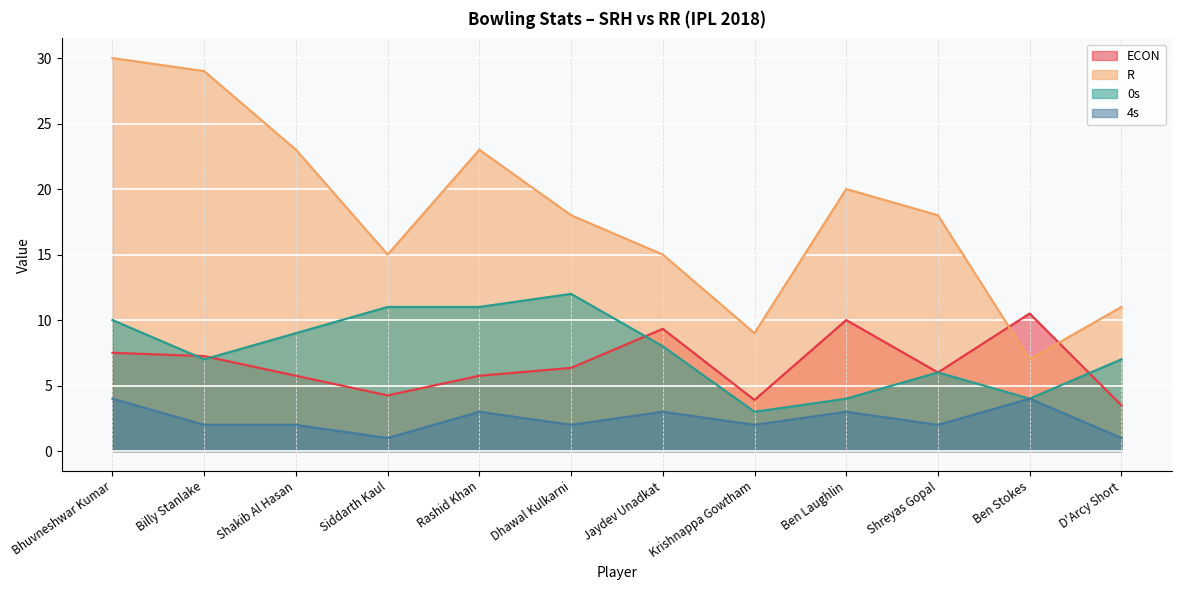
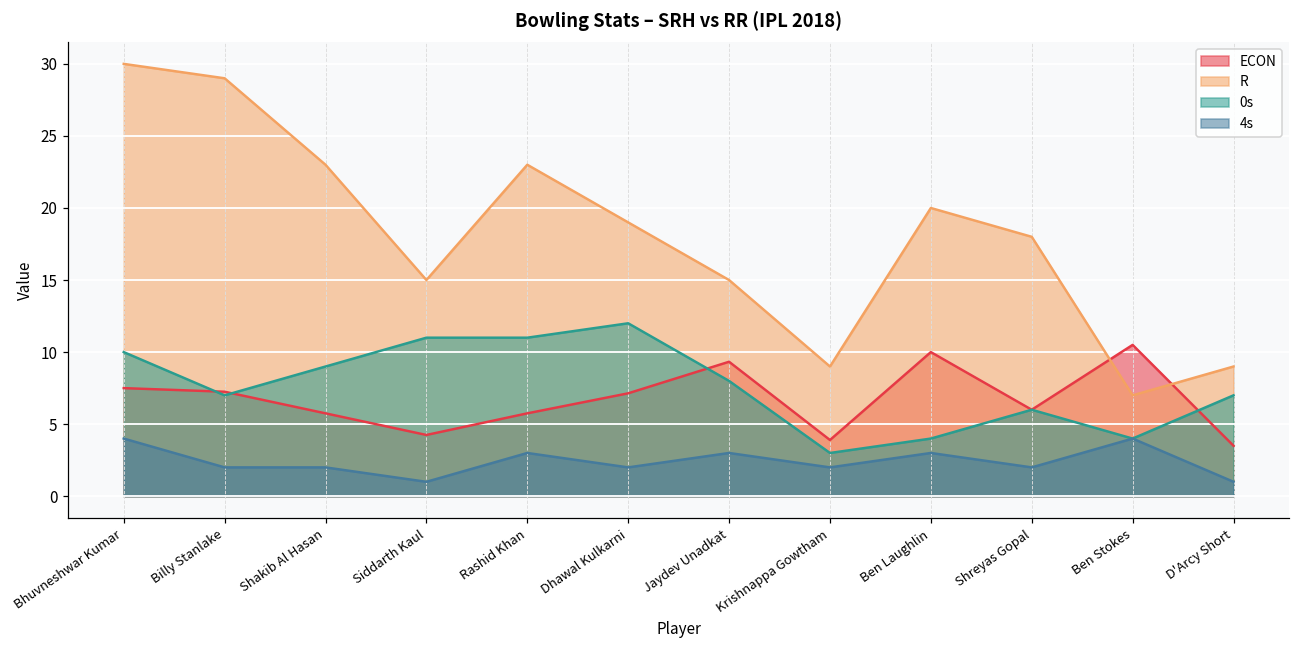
  {
    "ECON": {
      "Bhuvneshwar Kumar": 7.5,
      "Billy Stanlake": 7.3,
      "Shakib Al Hasan": 5.8,
      "Siddarth Kaul": 4.3,
      "Rashid Khan": 5.8,
-     "Dhawal Kulkarni": 6.4,
+     "Dhawal Kulkarni": 7.1,
      "Jaydev Unadkat": 9.3,
      "Krishnappa Gowtham": 3.9,
      "Ben Laughlin": 10.0,
      "Ben Stokes": 10.5,
      "D'Arcy Short": 3.5
    },
    "R": {
      "Bhuvneshwar Kumar": 30,
      "Billy Stanlake": 29,
      "Shakib Al Hasan": 23,
      "Siddarth Kaul": 15,
      "Rashid Khan": 23,
-     "Dhawal Kulkarni": 18,
+     "Dhawal Kulkarni": 19,
      "Jaydev Unadkat": 15,
      "Krishnappa Gowtham": 9,
      "Ben Laughlin": 20,
      "Shreyas Gopal": 18,
      "Ben Stokes": 7,
-     "D'Arcy Short": 11
+     "D'Arcy Short": 9
    }
  }
